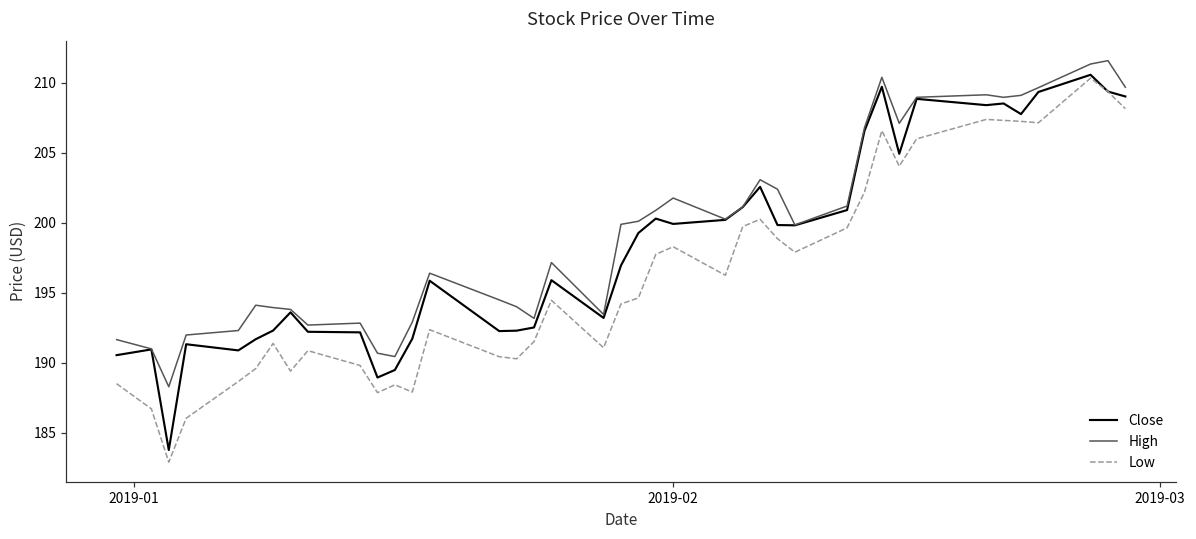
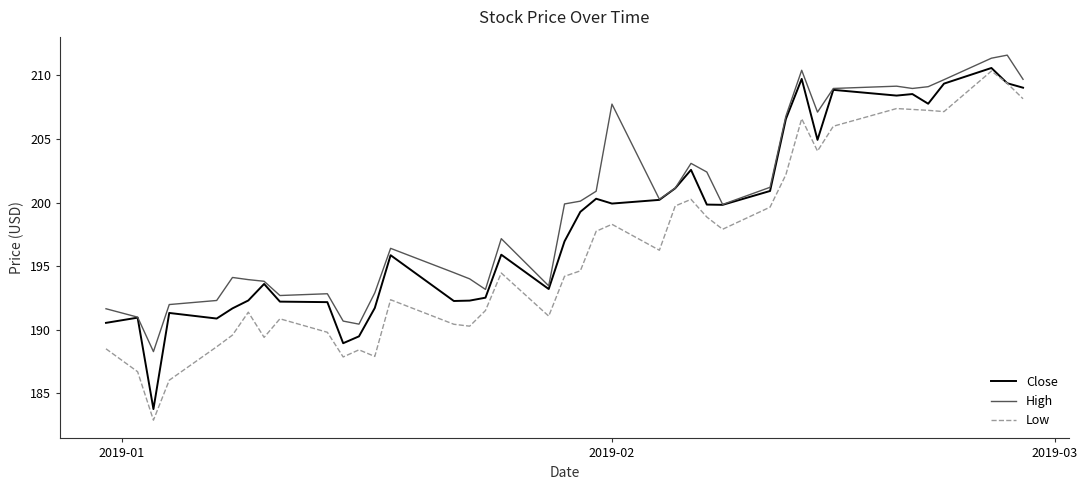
  {
    "Close": {
      "2019-02": 199.9
    },
    "High": {
-     "2019-02": 201.8
+     "2019-02": 207.7
    },
    "Low": {
      "2019-02": 198.3
    }
  }
